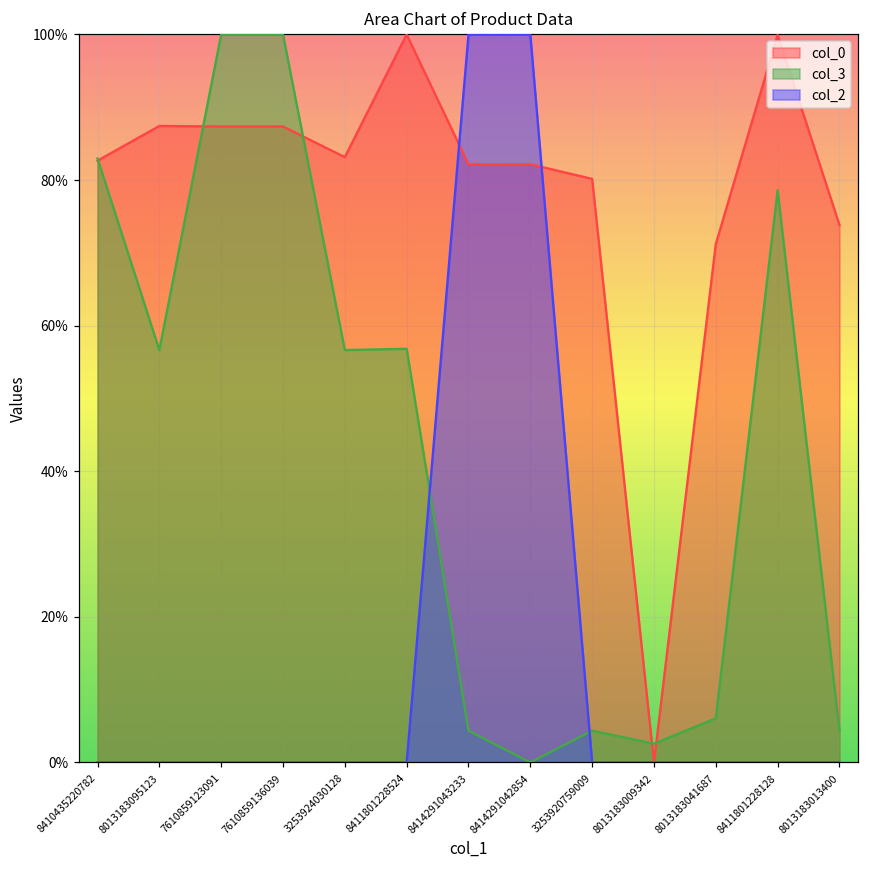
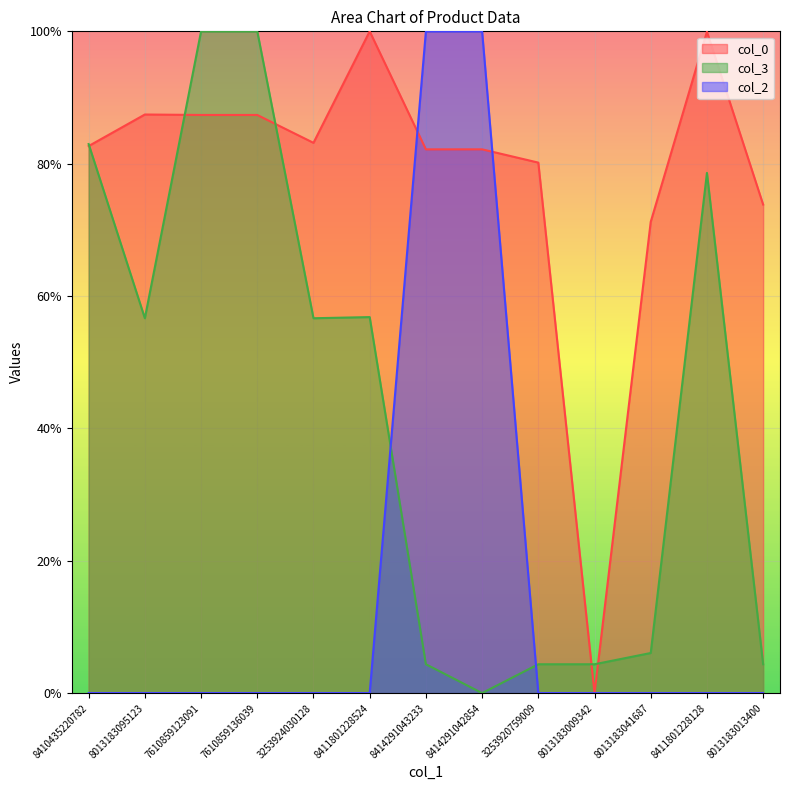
  {
    "col_0": {
      "8013183095123": "87%",
      "7610859123091": "87%",
      "7610859136039": "87%",
      "3253924030128": "83%",
      "8411801228524": "100%",
      "8414291043233": "82%",
      "8414291042854": "82%",
      "3253920759009": "80%",
      "8013183041687": "71%",
      "8411801228128": "100%",
      "8013183013400": "74%"
    },
    "col_3": {
      "8013183095123": "57%",
      "7610859123091": "100%",
      "7610859136039": "100%",
      "3253924030128": "57%",
      "8411801228524": "57%",
      "8414291043233": "4%",
      "8414291042854": "0%",
      "3253920759009": "4%",
-     "8013183009342": "3%",
+     "8013183009342": "4%",
      "8013183041687": "6%",
      "8411801228128": "79%",
      "8013183013400": "4%"
    },
    "col_2": {
      "8410435220782": "0%",
      "8013183095123": "0%",
      "7610859123091": "0%",
      "7610859136039": "0%",
      "3253924030128": "0%",
      "8411801228524": "0%",
      "8414291043233": "100%",
      "8414291042854": "100%",
      "3253920759009": "0%",
      "8013183041687": "0%",
      "8411801228128": "0%",
      "8013183013400": "0%"
    }
  }
